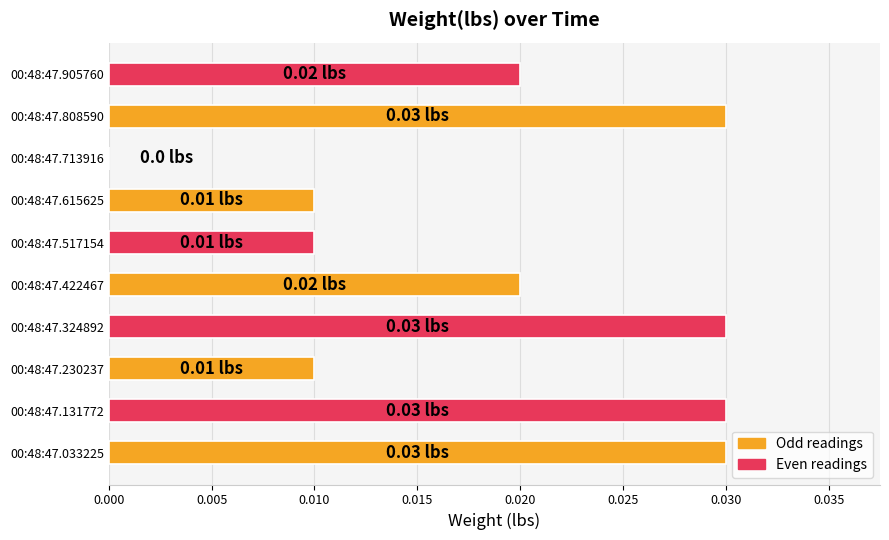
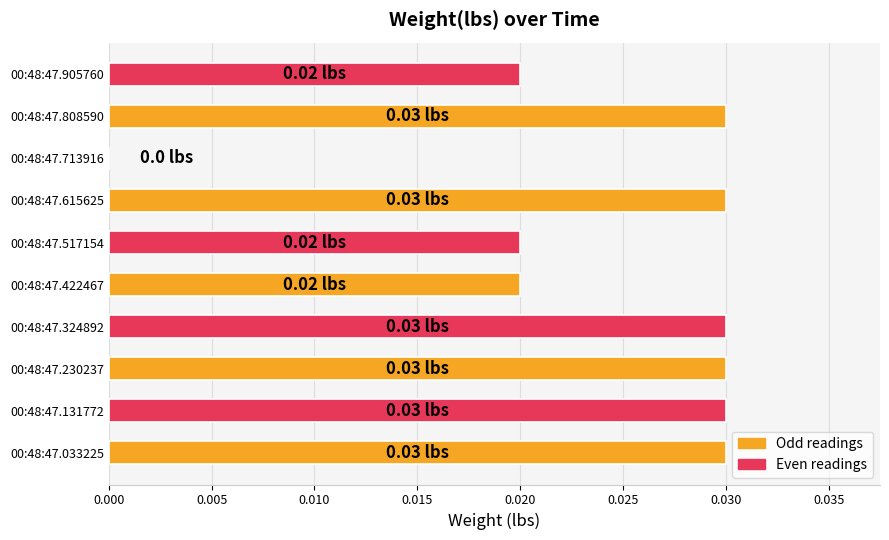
  {
    "00:48:47.905760": 0.02,
    "00:48:47.808590": 0.03,
-   "00:48:47.615625": 0.01,
-   "00:48:47.517154": 0.01,
+   "00:48:47.615625": 0.03,
+   "00:48:47.517154": 0.02,
    "00:48:47.422467": 0.02,
    "00:48:47.324892": 0.03,
-   "00:48:47.230237": 0.01,
+   "00:48:47.230237": 0.03,
    "00:48:47.131772": 0.03,
    "00:48:47.033225": 0.03
  }
